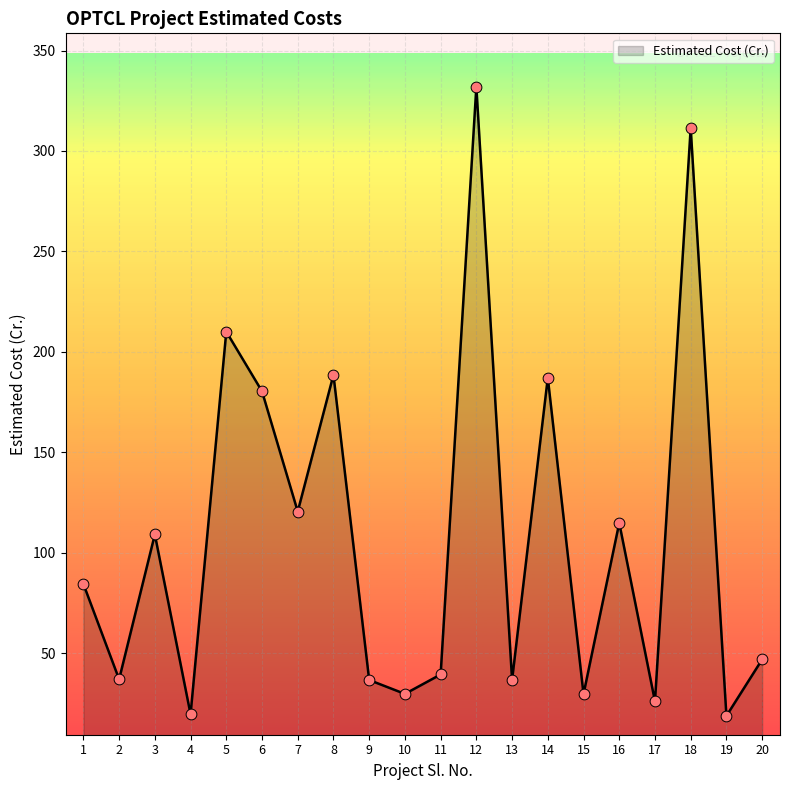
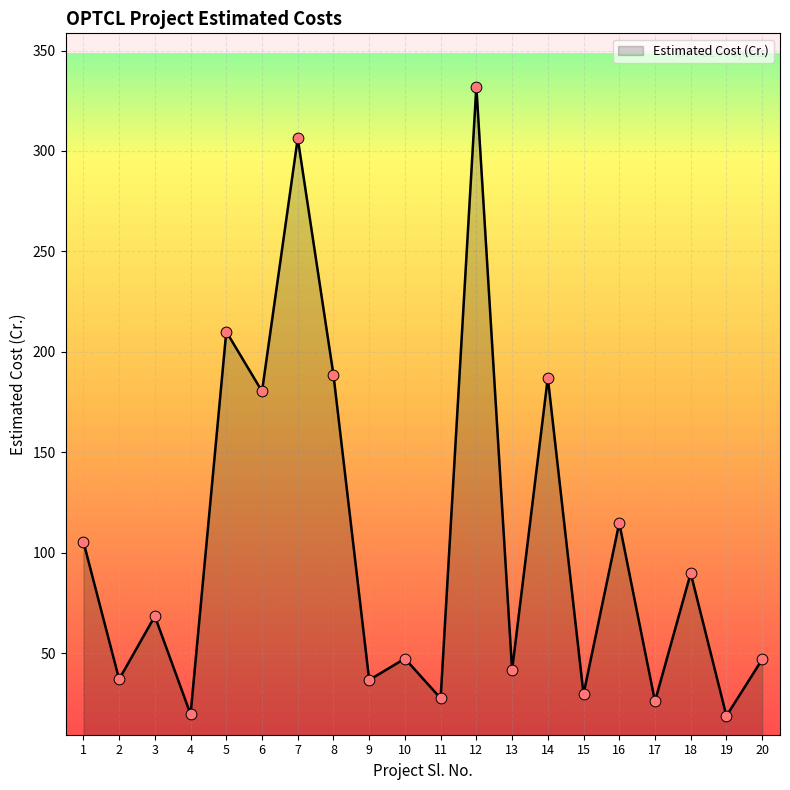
  {
-   "1": 84,
+   "1": 105,
    "2": 37,
-   "3": 109,
+   "3": 68,
    "4": 20,
    "5": 210,
    "6": 180,
-   "7": 120,
+   "7": 306,
    "8": 189,
    "9": 37,
-   "10": 30,
-   "11": 39,
+   "10": 47,
+   "11": 28,
    "12": 332,
-   "13": 37,
+   "13": 42,
    "14": 187,
    "15": 30,
    "16": 115,
    "17": 26,
-   "18": 312,
+   "18": 90,
    "19": 19,
    "20": 47
  }
